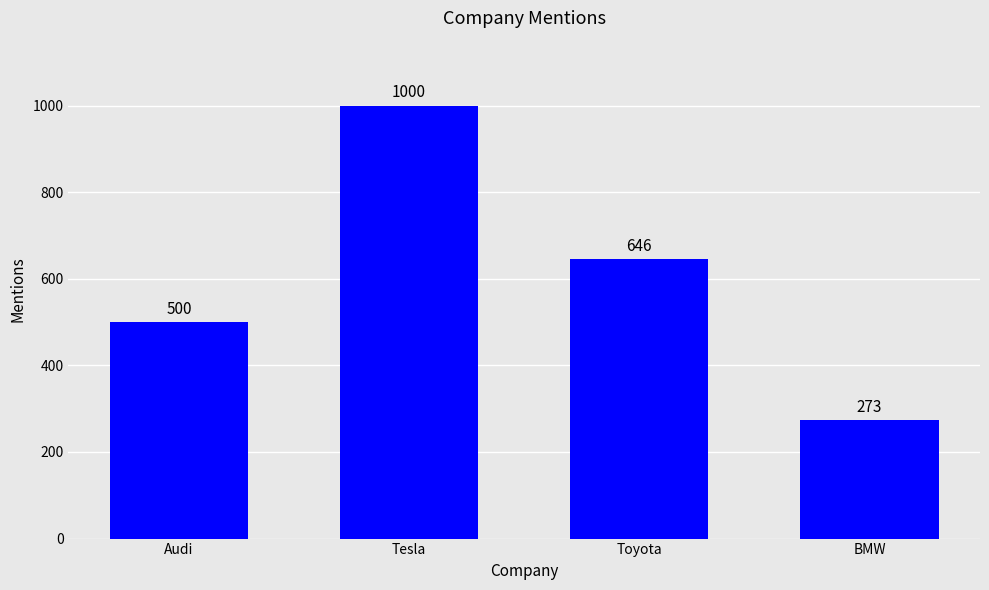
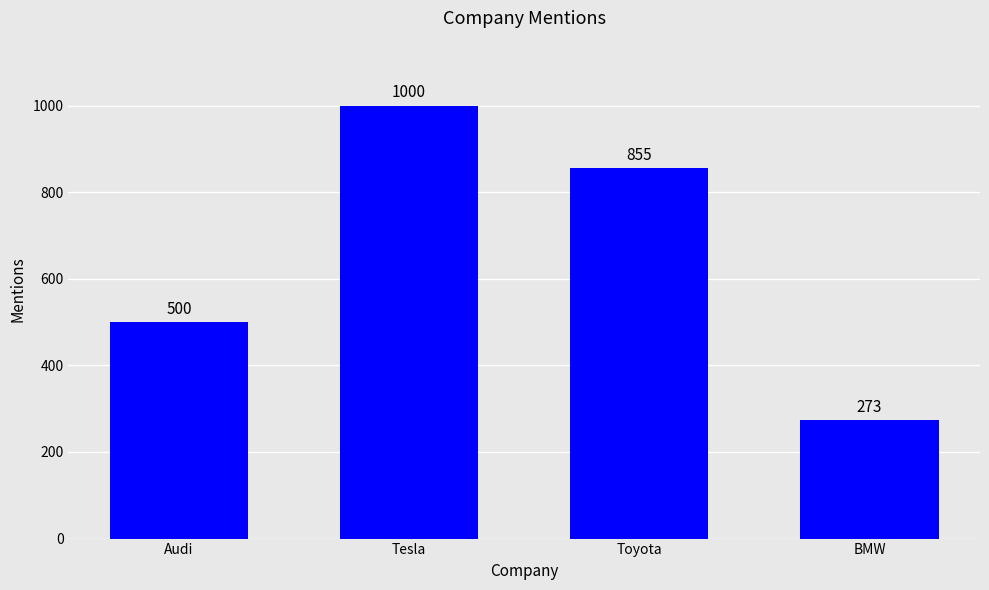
  {
    "Audi": 500,
    "Tesla": 1000,
-   "Toyota": 646,
+   "Toyota": 855,
    "BMW": 273
  }
